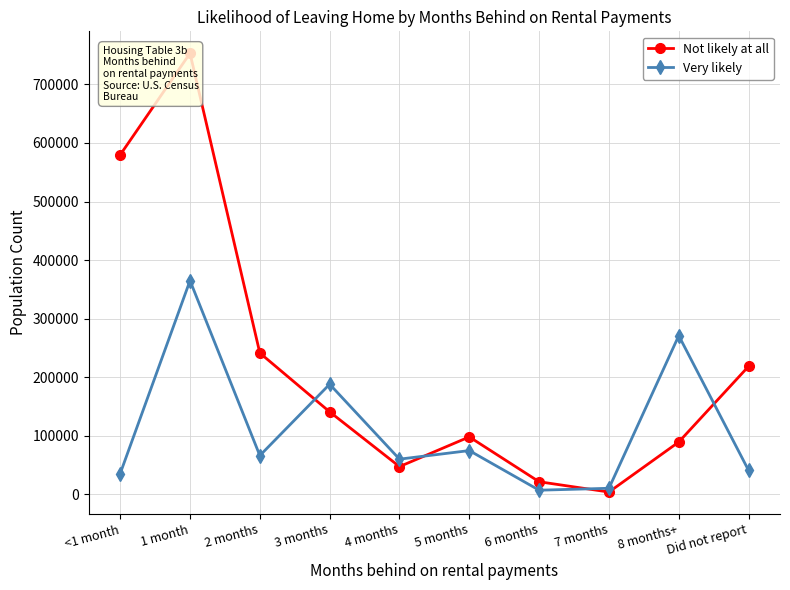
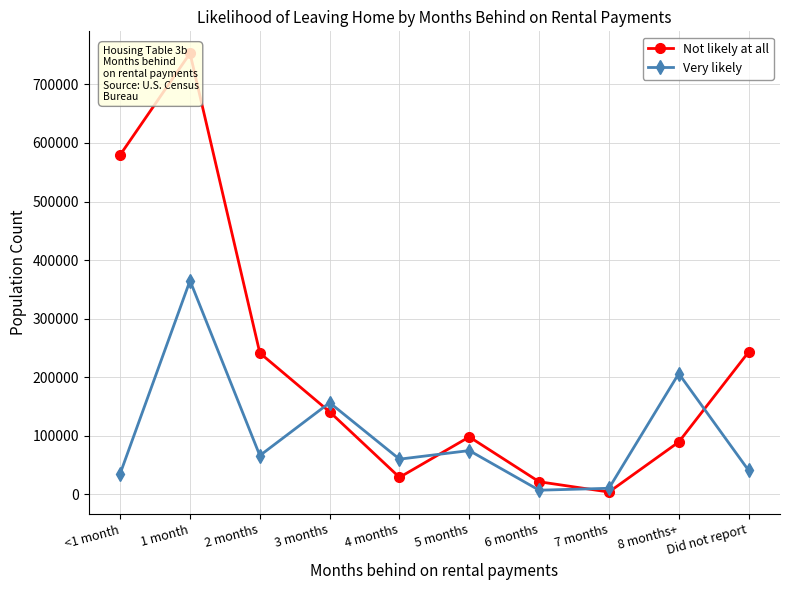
  {
    "Not likely at all": {
      "<1 month": 580000,
      "2 months": 240000,
      "3 months": 140000,
-     "4 months": 50000,
+     "4 months": 30000,
      "5 months": 100000,
      "6 months": 20000,
      "7 months": 0,
      "8 months+": 90000,
-     "Did not report": 220000
+     "Did not report": 240000
    },
    "Very likely": {
      "<1 month": 40000,
      "1 month": 360000,
      "2 months": 70000,
-     "3 months": 190000,
+     "3 months": 160000,
      "4 months": 60000,
      "5 months": 70000,
      "6 months": 10000,
      "7 months": 10000,
-     "8 months+": 270000,
+     "8 months+": 210000,
      "Did not report": 40000
    }
  }
